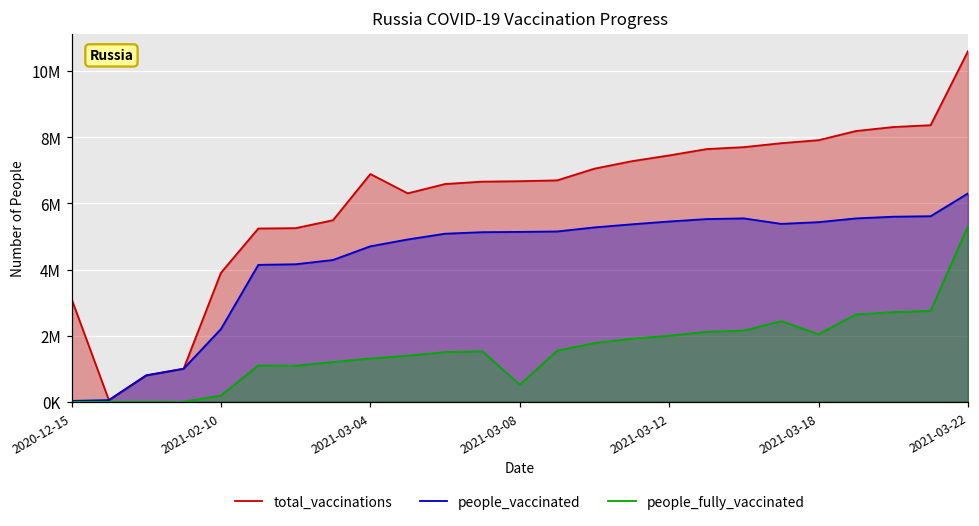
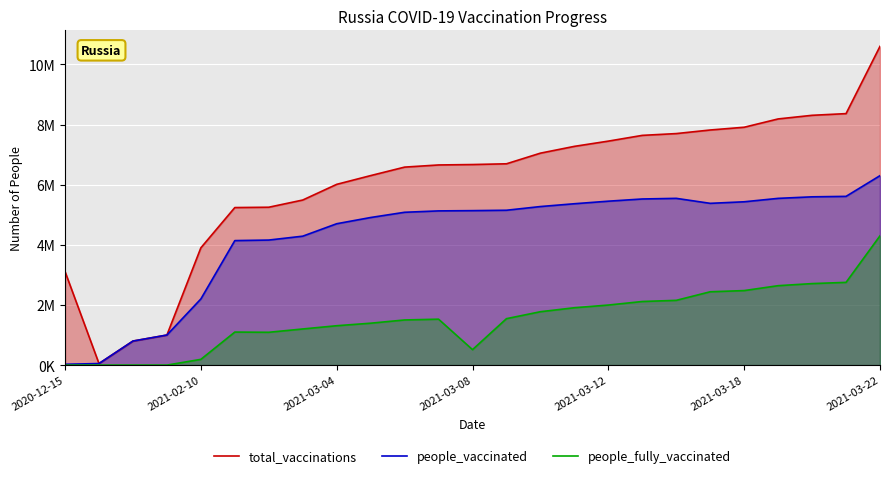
  {
    "total_vaccinations": {
      "2020-12-15": 3100000,
      "2021-02-10": 3900000,
-     "2021-03-04": 6900000,
+     "2021-03-04": 6000000,
      "2021-03-08": 6700000,
      "2021-03-12": 7400000,
      "2021-03-18": 7900000,
      "2021-03-22": 10600000
    },
    "people_vaccinated": {
      "2021-02-10": 2200000,
      "2021-03-04": 4700000,
      "2021-03-08": 5100000,
      "2021-03-12": 5500000,
      "2021-03-18": 5400000,
      "2021-03-22": 6300000
    },
    "people_fully_vaccinated": {
      "2021-02-10": 200000,
      "2021-03-04": 1300000,
      "2021-03-08": 500000,
      "2021-03-12": 2000000,
-     "2021-03-18": 2000000,
-     "2021-03-22": 5300000
+     "2021-03-18": 2500000,
+     "2021-03-22": 4300000
    }
  }
